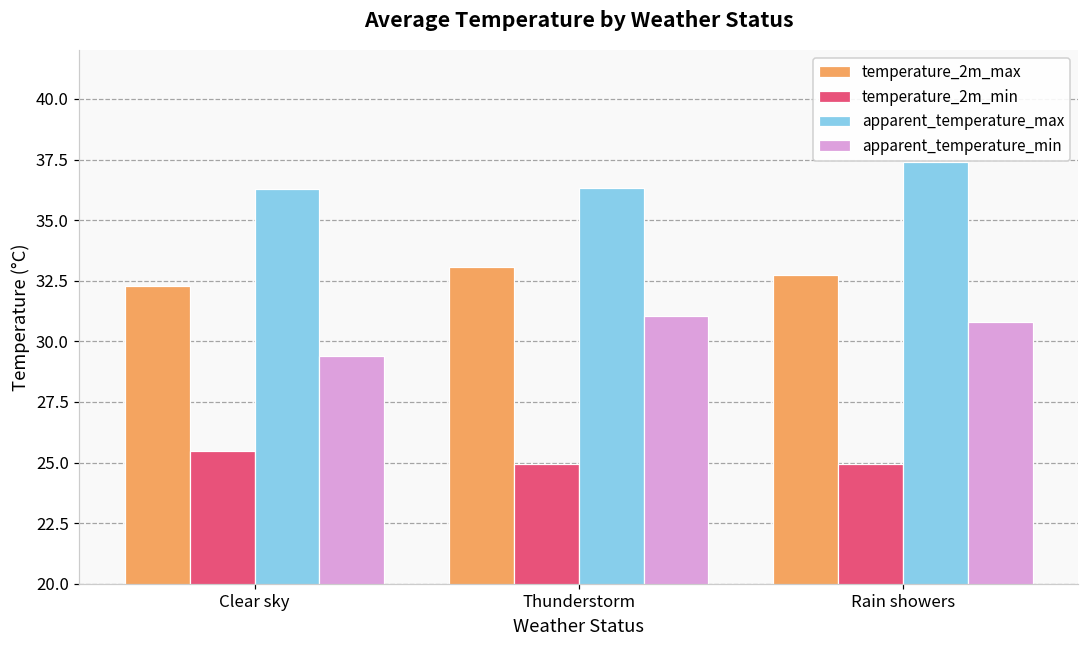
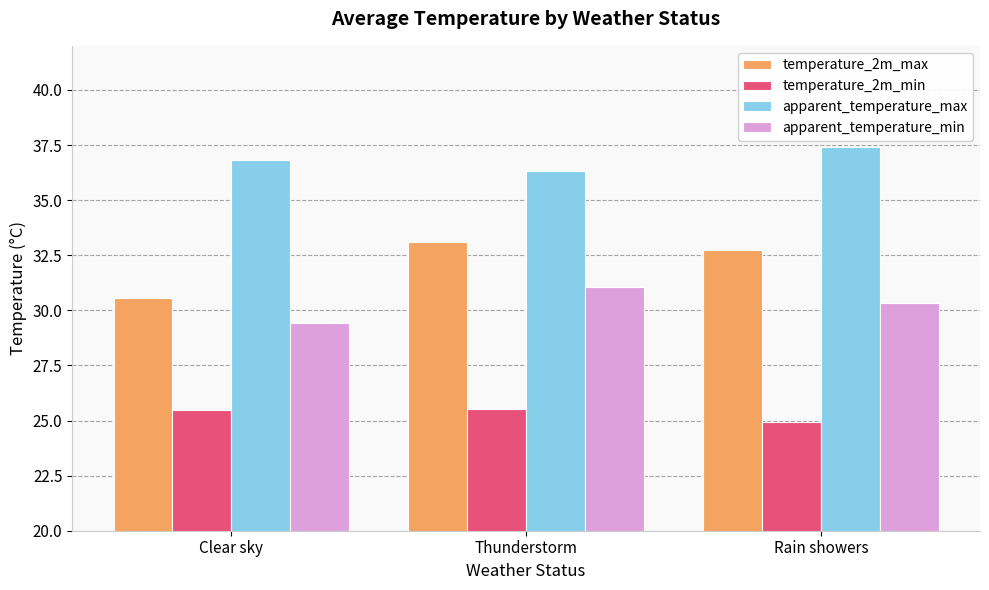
  {
    "temperature_2m_max": {
-     "Clear sky": 32.3,
+     "Clear sky": 30.6,
      "Thunderstorm": 33.1,
      "Rain showers": 32.7
    },
    "temperature_2m_min": {
      "Clear sky": 25.5,
-     "Thunderstorm": 24.9,
+     "Thunderstorm": 25.5,
      "Rain showers": 24.9
    },
    "apparent_temperature_max": {
-     "Clear sky": 36.3,
+     "Clear sky": 36.8,
      "Thunderstorm": 36.3,
      "Rain showers": 37.4
    },
    "apparent_temperature_min": {
      "Clear sky": 29.4,
      "Thunderstorm": 31.0,
-     "Rain showers": 30.8
+     "Rain showers": 30.3
    }
  }
